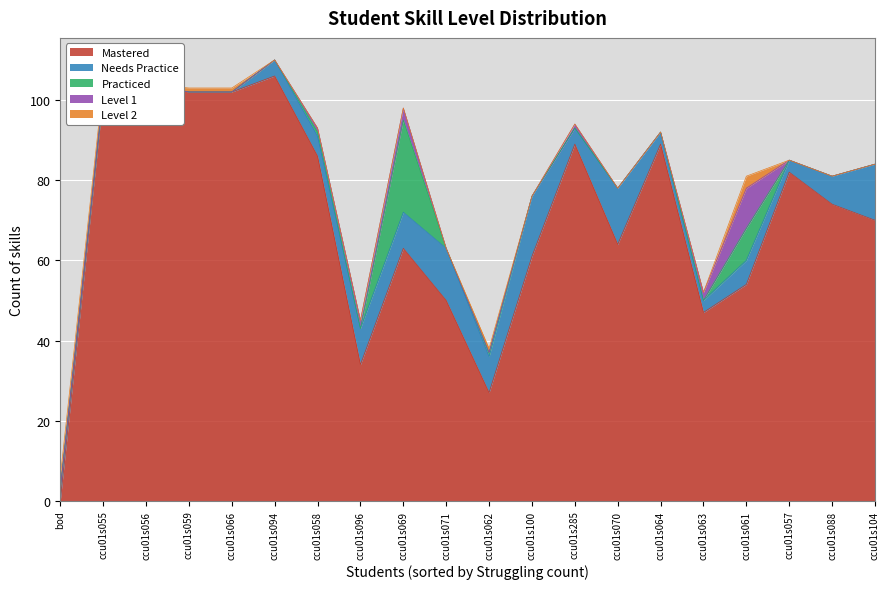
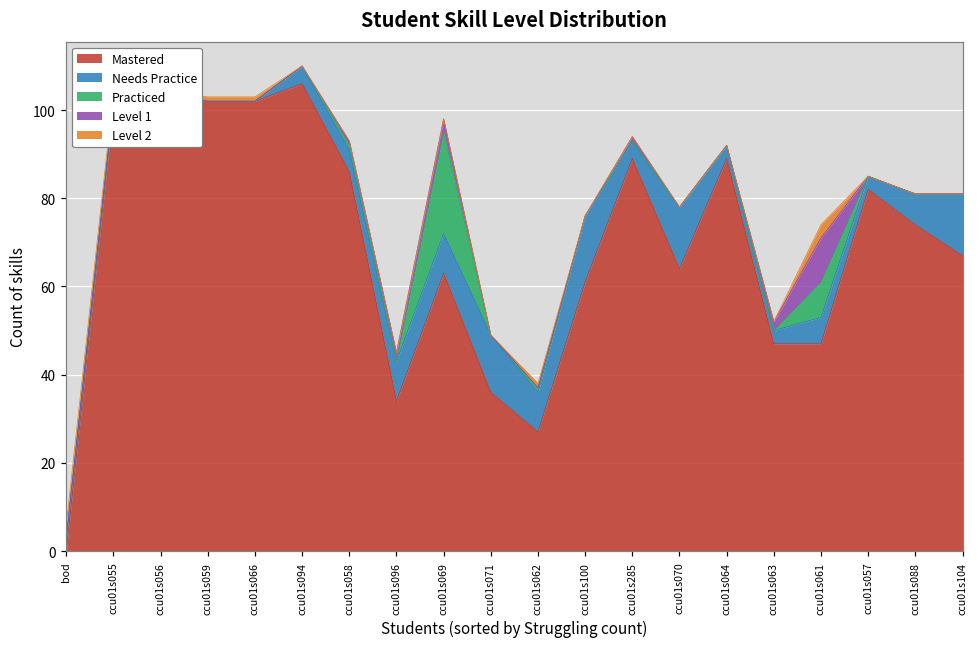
  {
    "Mastered": {
      "bod": 0,
      "ccu01s094": 106,
      "ccu01s058": 86,
      "ccu01s096": 34,
      "ccu01s069": 63,
-     "ccu01s071": 50,
+     "ccu01s071": 36,
      "ccu01s062": 27,
      "ccu01s100": 61,
      "ccu01s285": 89,
      "ccu01s070": 64,
      "ccu01s064": 89,
      "ccu01s063": 47,
-     "ccu01s061": 54,
+     "ccu01s061": 47,
      "ccu01s057": 82,
      "ccu01s088": 74,
-     "ccu01s104": 70
+     "ccu01s104": 67
    },
    "Needs Practice": {
      "ccu01s058": 5,
      "ccu01s069": 9,
      "ccu01s062": 9,
      "ccu01s061": 6
    },
    "Practiced": {
      "ccu01s058": 1,
      "ccu01s069": 23,
      "ccu01s061": 8
    },
    "Level 1": {
      "ccu01s061": 10
    },
    "Level 2": {
      "bod": 3,
      "ccu01s059": 1,
      "ccu01s066": 1,
      "ccu01s062": 1,
      "ccu01s061": 3
    }
  }
